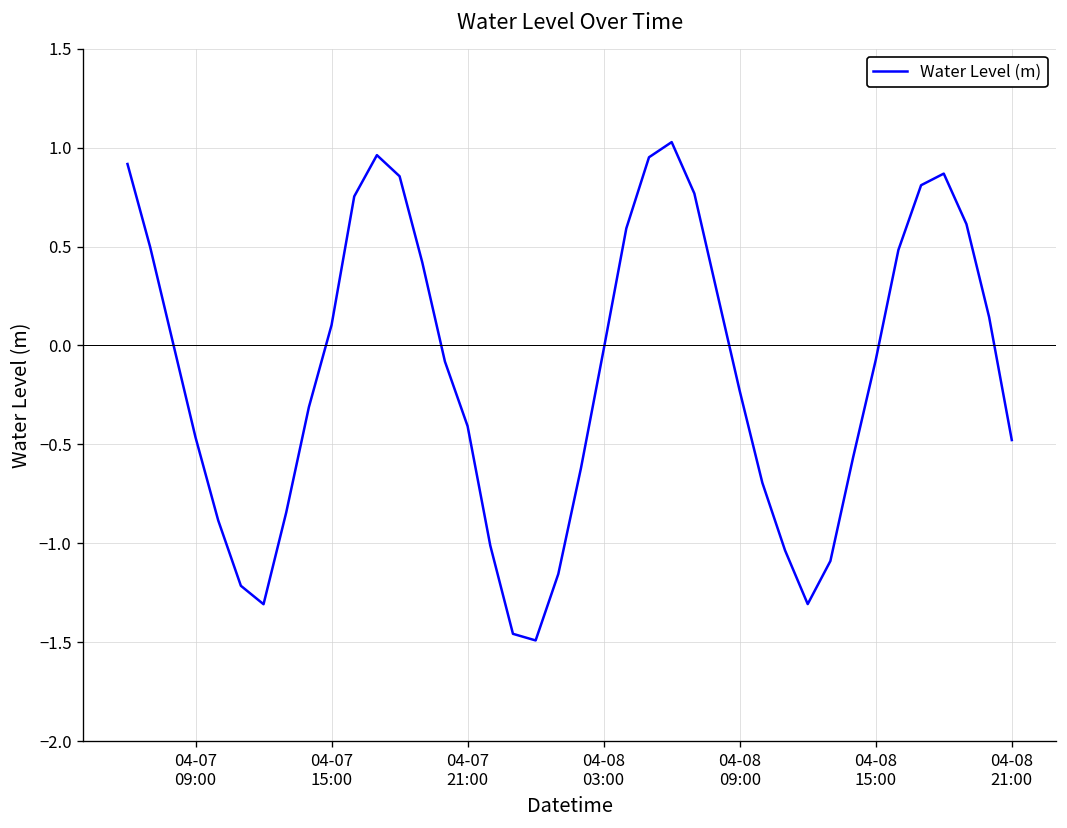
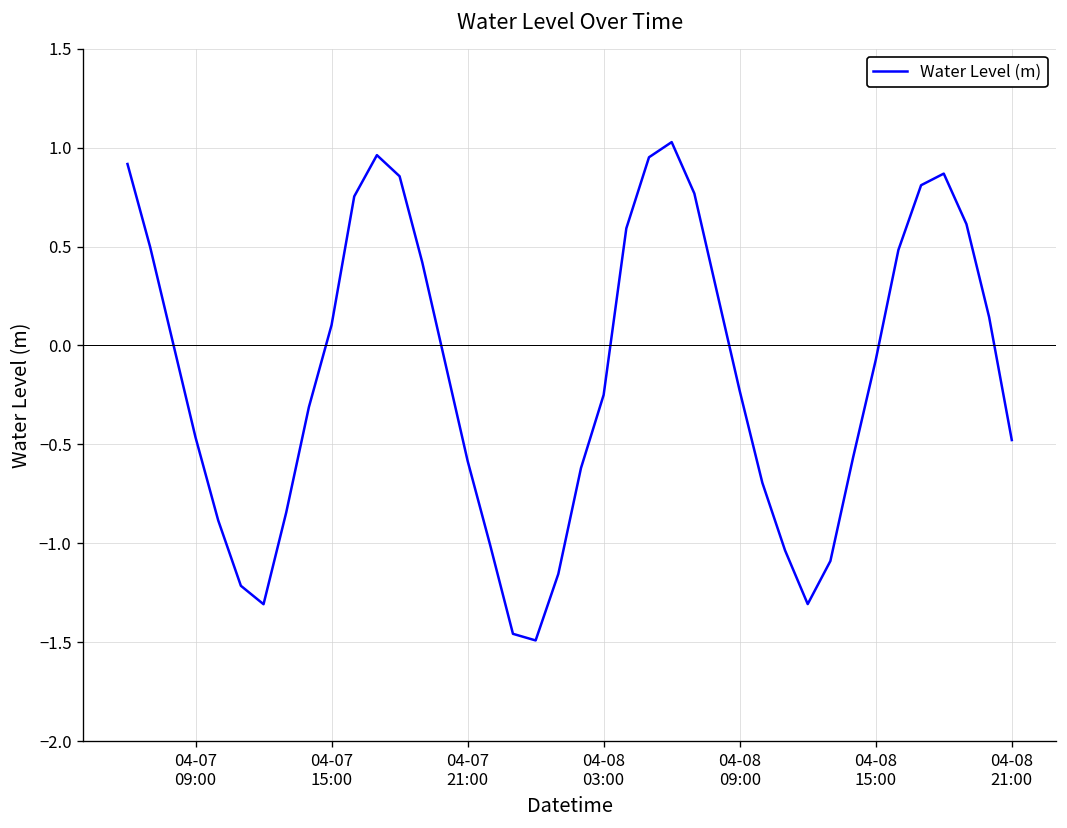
  {
    "04-07 09:00": -0.46,
    "04-07 15:00": 0.10,
-   "04-07 21:00": -0.41,
-   "04-08 03:00": -0.02,
+   "04-07 21:00": -0.58,
+   "04-08 03:00": -0.25,
    "04-08 09:00": -0.23,
    "04-08 15:00": -0.07,
    "04-08 21:00": -0.48
  }
